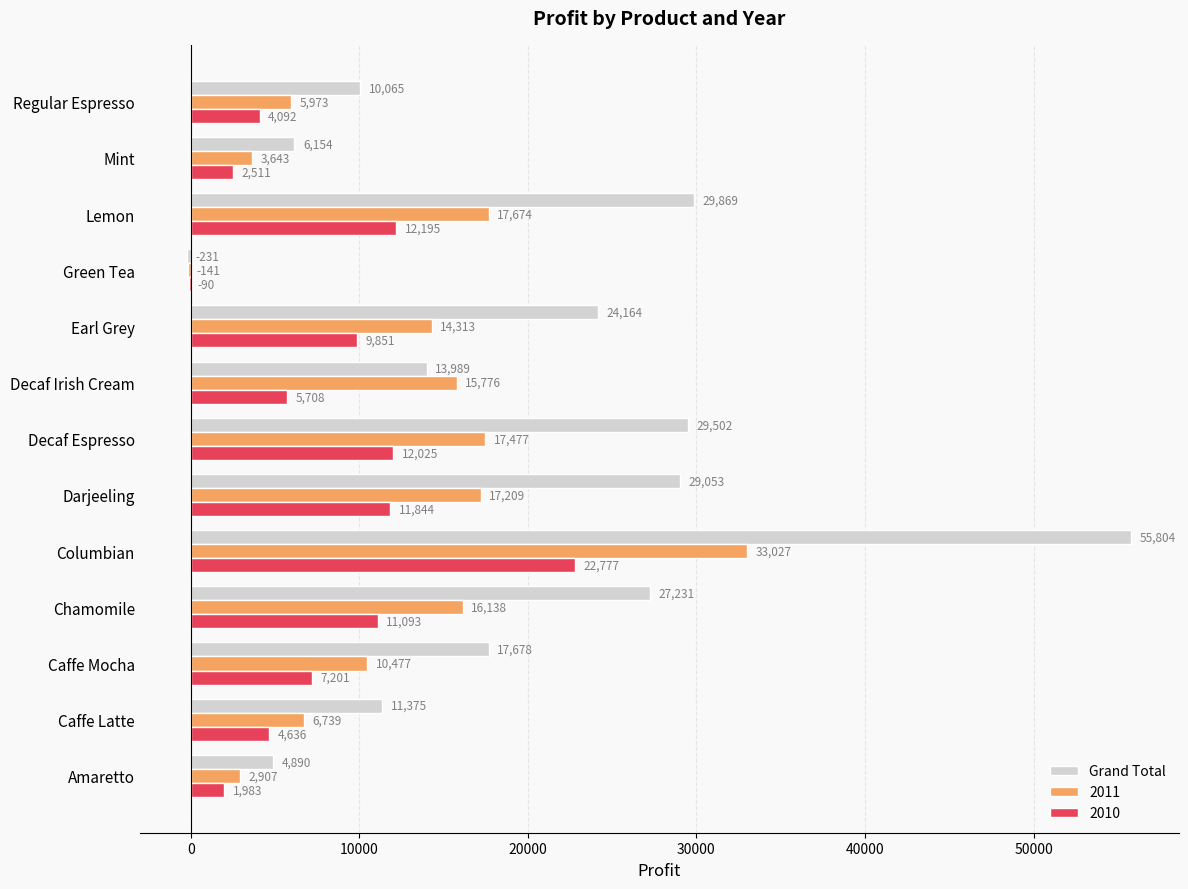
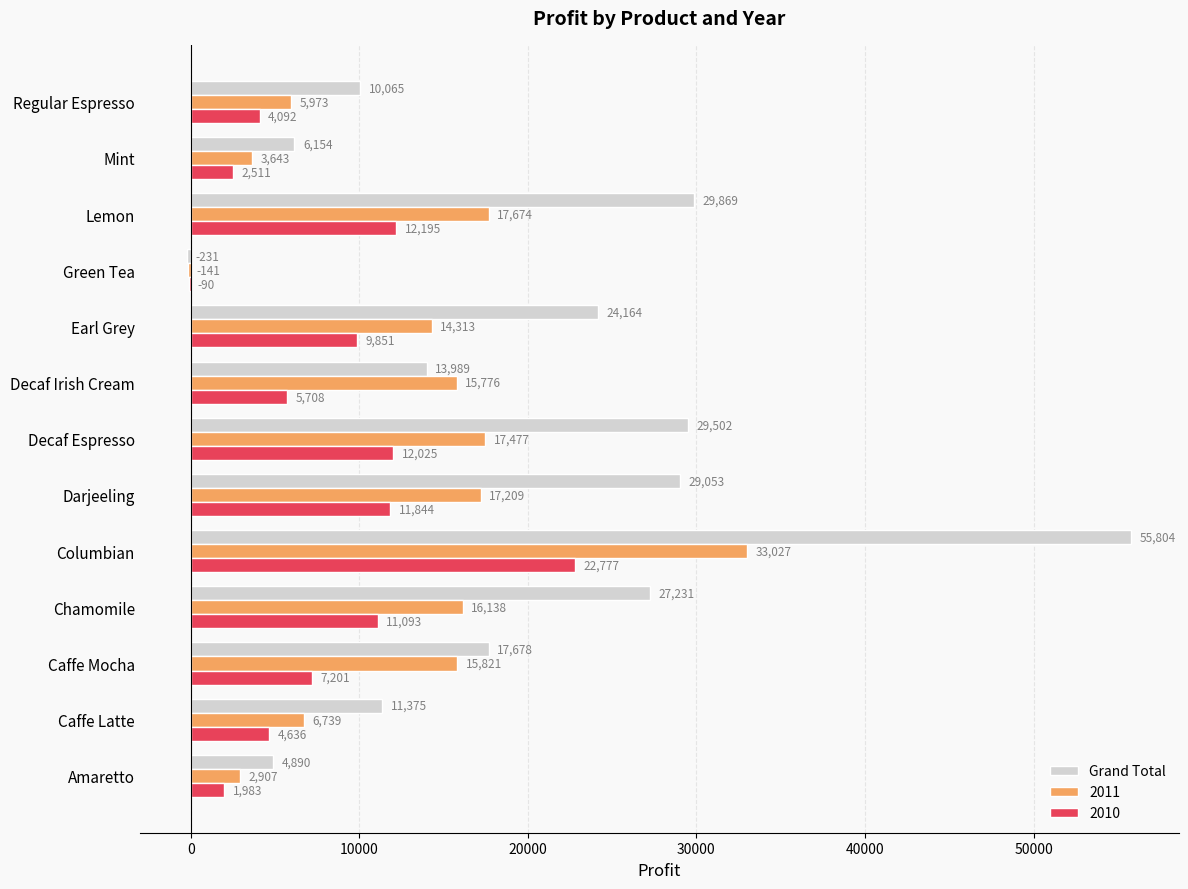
  {
    "Grand Total": {
      "Regular Espresso": "10,065",
      "Mint": "6,154",
      "Lemon": "29,869",
      "Green Tea": "-231",
      "Earl Grey": "24,164",
      "Decaf Irish Cream": "13,989",
      "Decaf Espresso": "29,502",
      "Darjeeling": "29,053",
      "Columbian": "55,804",
      "Chamomile": "27,231",
      "Caffe Mocha": "17,678",
      "Caffe Latte": "11,375",
      "Amaretto": "4,890"
    },
    "2011": {
      "Regular Espresso": "5,973",
      "Mint": "3,643",
      "Lemon": "17,674",
      "Green Tea": "-141",
      "Earl Grey": "14,313",
      "Decaf Irish Cream": "15,776",
      "Decaf Espresso": "17,477",
      "Darjeeling": "17,209",
      "Columbian": "33,027",
      "Chamomile": "16,138",
-     "Caffe Mocha": "10,477",
+     "Caffe Mocha": "15,821",
      "Caffe Latte": "6,739",
      "Amaretto": "2,907"
    },
    "2010": {
      "Regular Espresso": "4,092",
      "Mint": "2,511",
      "Lemon": "12,195",
      "Green Tea": "-90",
      "Earl Grey": "9,851",
      "Decaf Irish Cream": "5,708",
      "Decaf Espresso": "12,025",
      "Darjeeling": "11,844",
      "Columbian": "22,777",
      "Chamomile": "11,093",
      "Caffe Mocha": "7,201",
      "Caffe Latte": "4,636",
      "Amaretto": "1,983"
    }
  }
